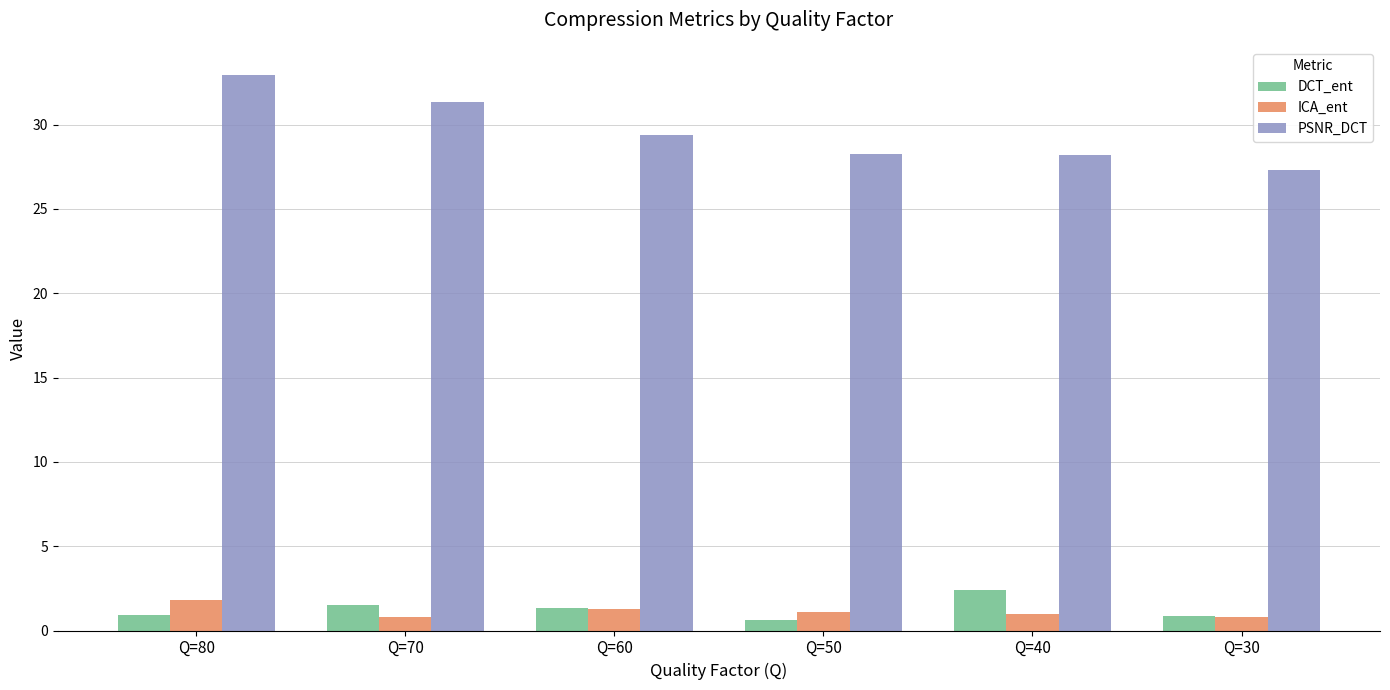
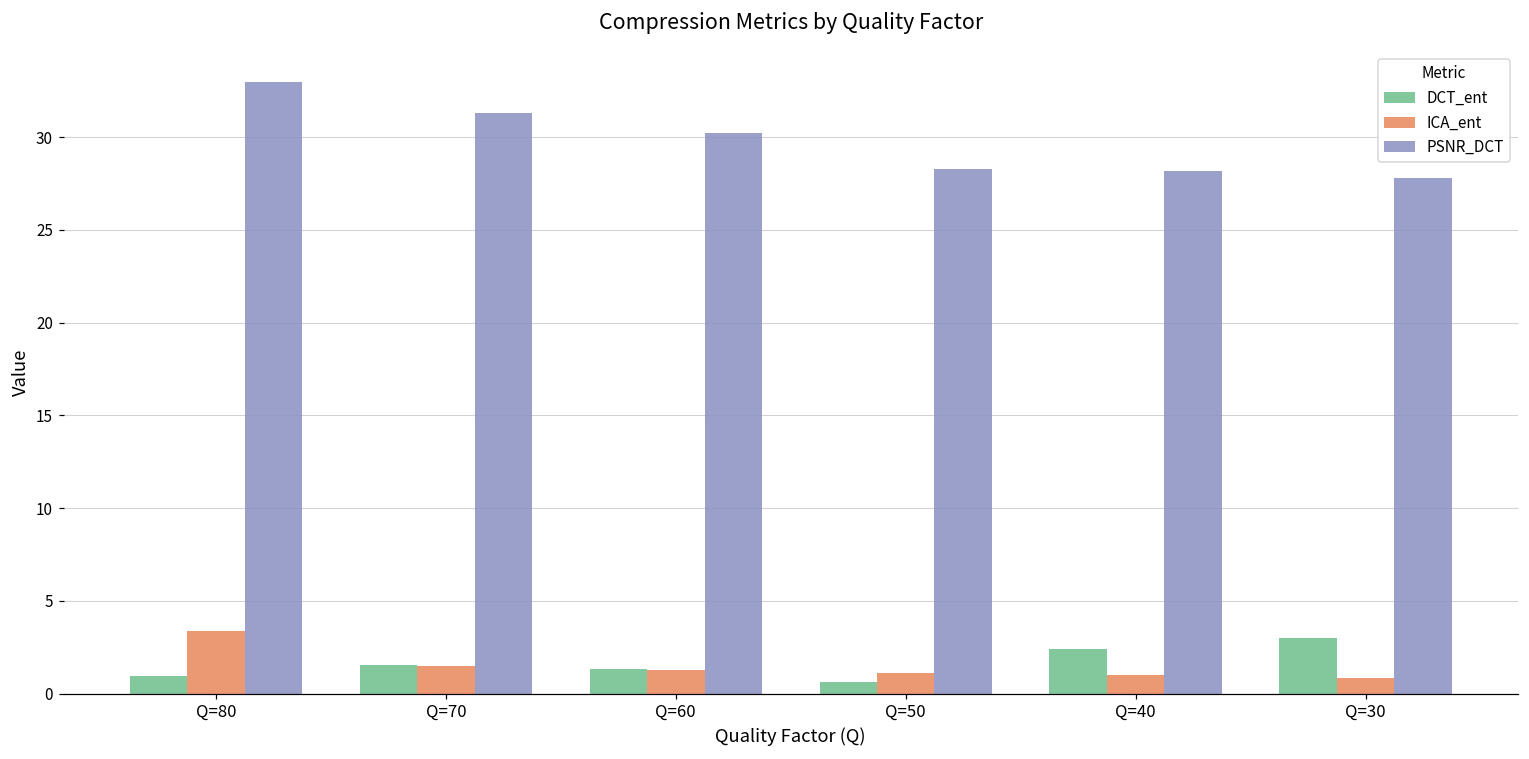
  {
    "DCT_ent": {
      "Q=80": 0.9,
      "Q=70": 1.5,
      "Q=60": 1.3,
      "Q=50": 0.6,
      "Q=40": 2.4,
-     "Q=30": 0.8
+     "Q=30": 3.0
    },
    "ICA_ent": {
-     "Q=80": 1.8,
-     "Q=70": 0.8,
+     "Q=80": 3.4,
+     "Q=70": 1.5,
      "Q=60": 1.3,
      "Q=50": 1.1,
      "Q=40": 1.0,
      "Q=30": 0.8
    },
    "PSNR_DCT": {
      "Q=80": 33.0,
      "Q=70": 31.3,
-     "Q=60": 29.4,
+     "Q=60": 30.2,
      "Q=50": 28.3,
      "Q=40": 28.2,
-     "Q=30": 27.3
+     "Q=30": 27.8
    }
  }
